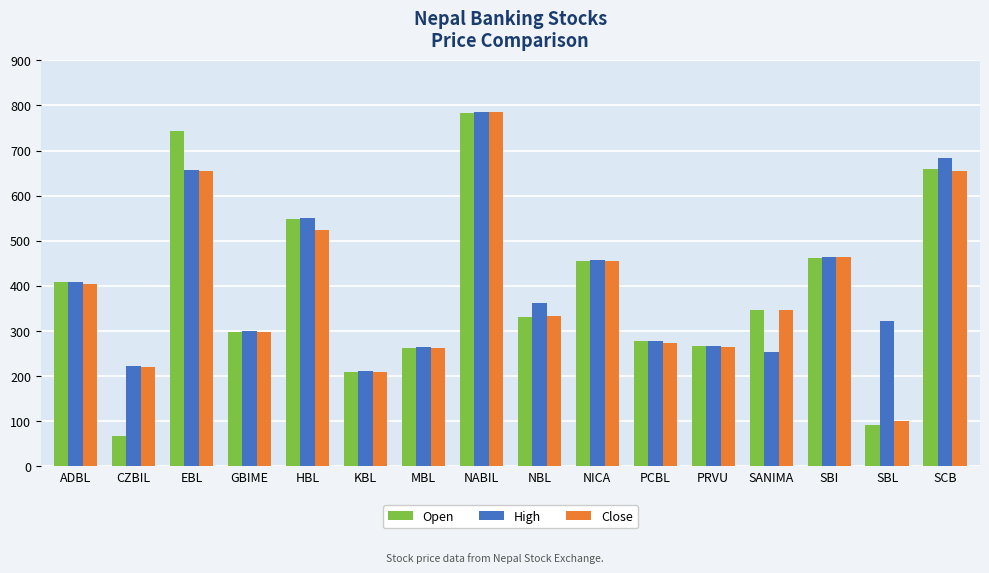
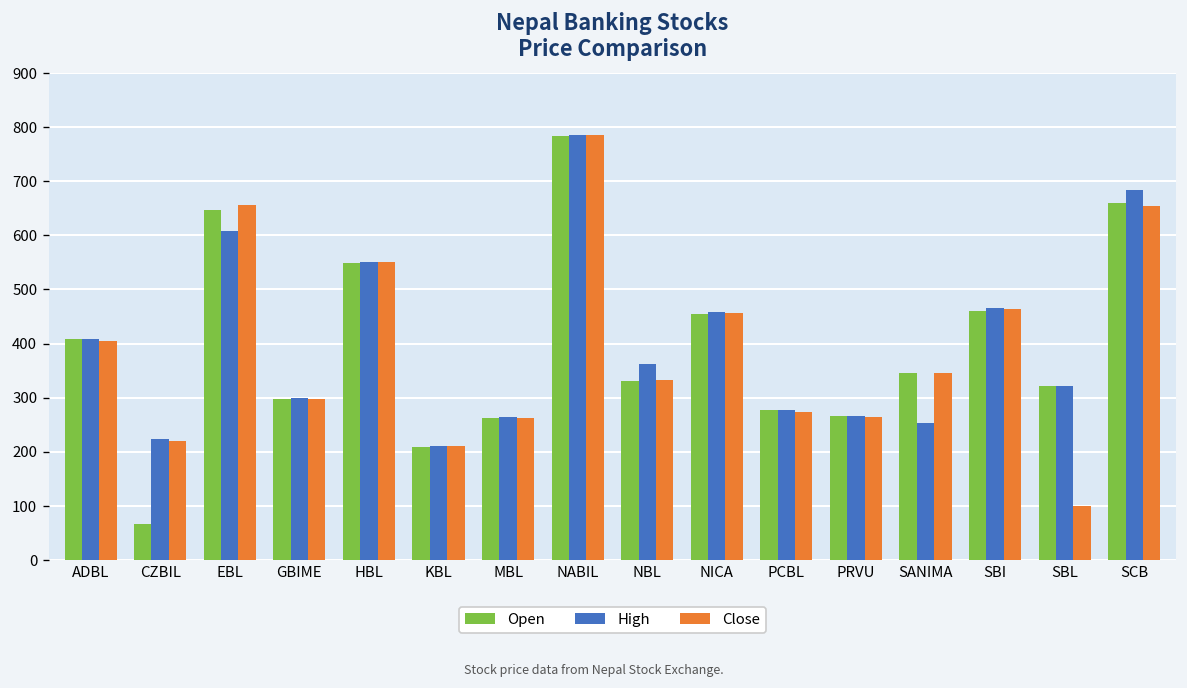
  {
    "Open": {
      "ADBL": 410,
      "CZBIL": 70,
-     "EBL": 740,
+     "EBL": 650,
      "GBIME": 300,
      "HBL": 550,
      "KBL": 210,
      "MBL": 260,
      "NABIL": 780,
      "NBL": 330,
      "NICA": 460,
      "PCBL": 280,
      "PRVU": 270,
      "SANIMA": 350,
      "SBI": 460,
-     "SBL": 90,
+     "SBL": 320,
      "SCB": 660
    },
    "High": {
      "ADBL": 410,
      "CZBIL": 220,
-     "EBL": 660,
+     "EBL": 610,
      "GBIME": 300,
      "HBL": 550,
      "KBL": 210,
      "MBL": 260,
      "NABIL": 790,
      "NBL": 360,
      "NICA": 460,
      "PCBL": 280,
      "PRVU": 270,
      "SANIMA": 250,
      "SBI": 470,
      "SBL": 320,
      "SCB": 680
    },
    "Close": {
      "ADBL": 410,
      "CZBIL": 220,
      "EBL": 660,
      "GBIME": 300,
-     "HBL": 520,
+     "HBL": 550,
      "KBL": 210,
      "MBL": 260,
      "NABIL": 790,
      "NBL": 330,
      "NICA": 460,
      "PCBL": 270,
      "PRVU": 270,
      "SANIMA": 350,
      "SBI": 460,
      "SBL": 100,
      "SCB": 650
    }
  }
